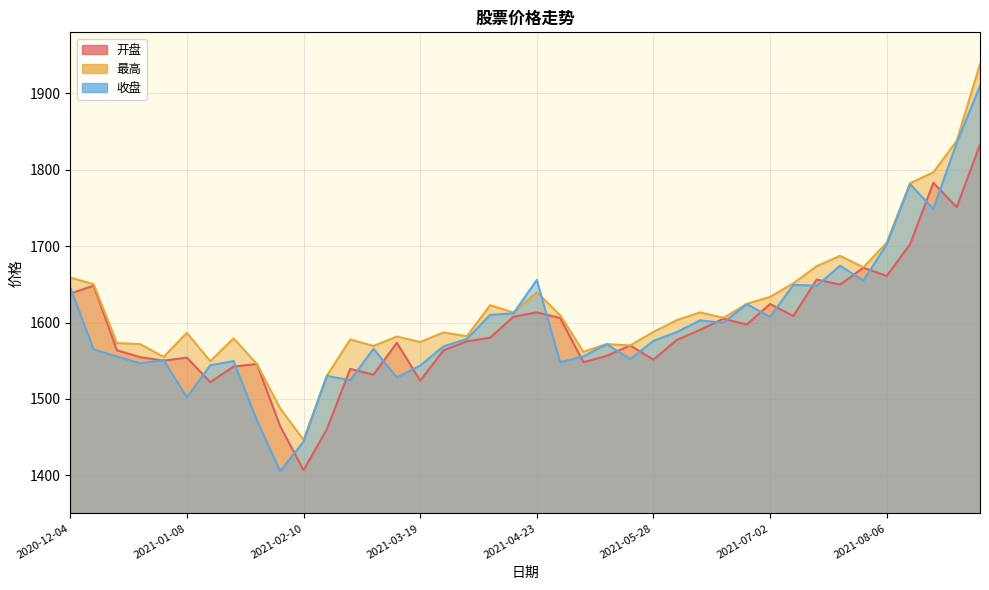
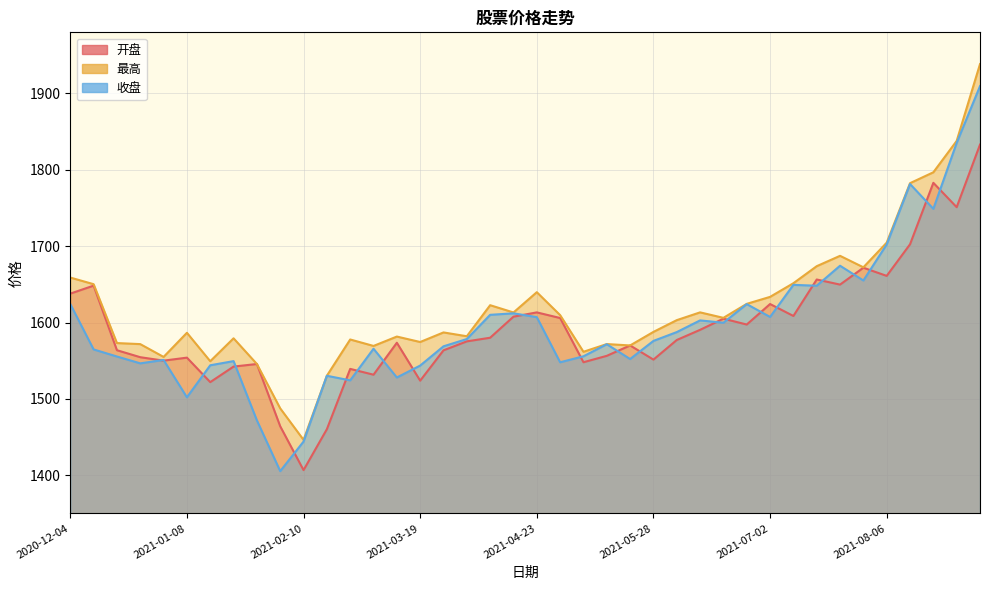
  {
    "收盘": {
-     "2020-12-04": 1650,
+     "2020-12-04": 1620,
      "2021-01-08": 1500,
      "2021-03-19": 1540,
-     "2021-04-23": 1660,
+     "2021-04-23": 1610,
      "2021-05-28": 1580,
      "2021-07-02": 1610
    }
  }
